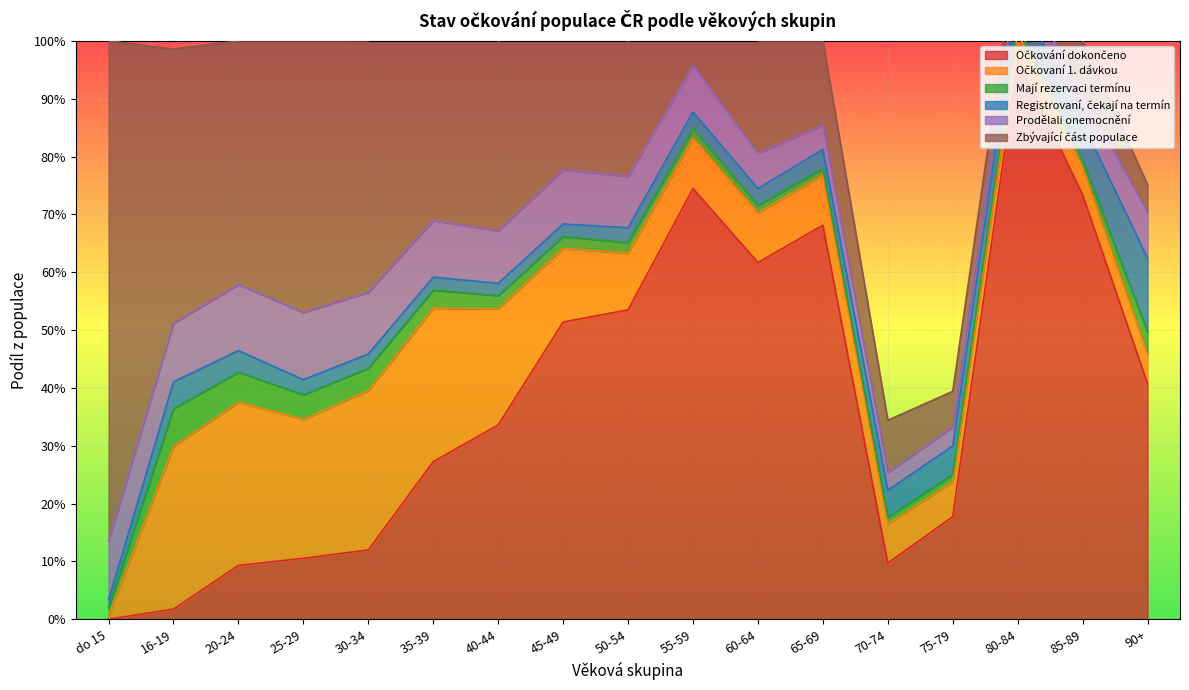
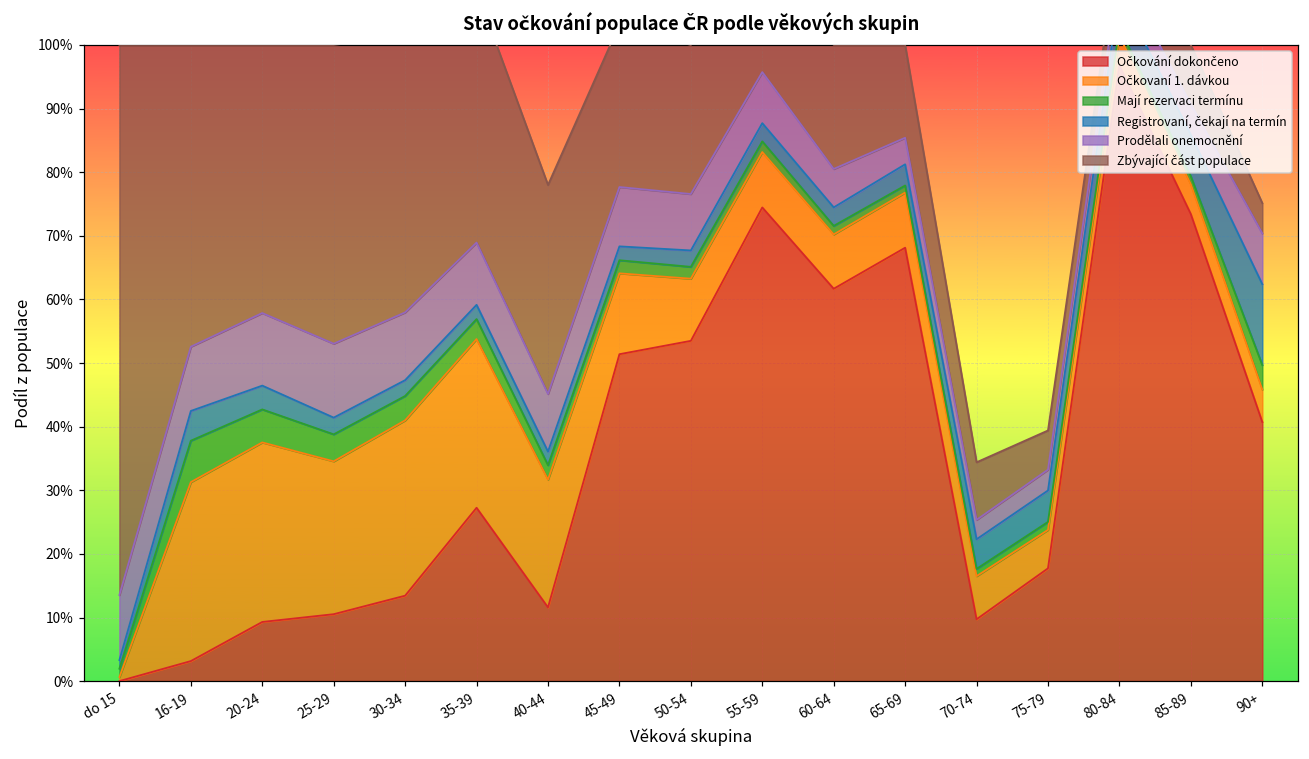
  {
    "Očkování dokončeno": {
      "do 15": "0%",
-     "16-19": "2%",
+     "16-19": "3%",
      "20-24": "9%",
      "25-29": "11%",
-     "30-34": "12%",
+     "30-34": "13%",
      "35-39": "27%",
-     "40-44": "34%",
+     "40-44": "12%",
      "45-49": "51%",
      "50-54": "53%",
      "55-59": "74%",
      "60-64": "62%",
      "65-69": "68%",
      "70-74": "10%",
      "75-79": "18%",
      "85-89": "73%",
      "90+": "41%"
    },
    "Očkovaní 1. dávkou": {
      "do 15": "1%",
      "16-19": "28%",
      "20-24": "28%",
      "25-29": "24%",
      "30-34": "28%",
      "35-39": "27%",
      "40-44": "20%",
      "45-49": "13%",
      "50-54": "10%",
      "55-59": "9%",
      "60-64": "9%",
      "65-69": "9%",
      "70-74": "7%",
      "75-79": "6%",
      "85-89": "5%",
      "90+": "5%"
    },
    "Mají rezervaci termínu": {
      "do 15": "1%",
      "16-19": "7%",
      "20-24": "5%",
      "25-29": "4%",
      "30-34": "4%",
      "35-39": "3%",
      "40-44": "2%",
      "45-49": "2%",
      "50-54": "2%",
      "55-59": "2%",
      "60-64": "1%",
      "65-69": "1%",
      "70-74": "1%",
      "75-79": "1%",
      "85-89": "1%",
      "90+": "4%"
    },
    "Registrovaní, čekají na termín": {
      "do 15": "1%",
      "16-19": "5%",
      "20-24": "4%",
      "25-29": "3%",
      "30-34": "2%",
      "35-39": "2%",
      "40-44": "2%",
      "45-49": "2%",
      "50-54": "3%",
      "55-59": "3%",
      "60-64": "3%",
      "65-69": "3%",
      "70-74": "5%",
      "75-79": "5%",
      "90+": "13%"
    },
    "Prodělali onemocnění": {
      "do 15": "10%",
      "16-19": "10%",
      "20-24": "11%",
      "25-29": "12%",
      "30-34": "11%",
      "35-39": "10%",
      "40-44": "9%",
      "45-49": "9%",
      "50-54": "9%",
      "55-59": "8%",
      "60-64": "6%",
      "65-69": "4%",
      "70-74": "3%",
      "75-79": "3%",
      "90+": "8%"
    },
    "Zbývající část populace": {
      "do 15": "86%",
      "16-19": "47%",
      "20-24": "42%",
      "25-29": "47%",
      "40-44": "33%",
      "50-54": "23%",
      "60-64": "19%",
      "65-69": "15%",
      "70-74": "9%",
      "75-79": "6%",
      "85-89": "9%",
      "90+": "5%"
    }
  }
